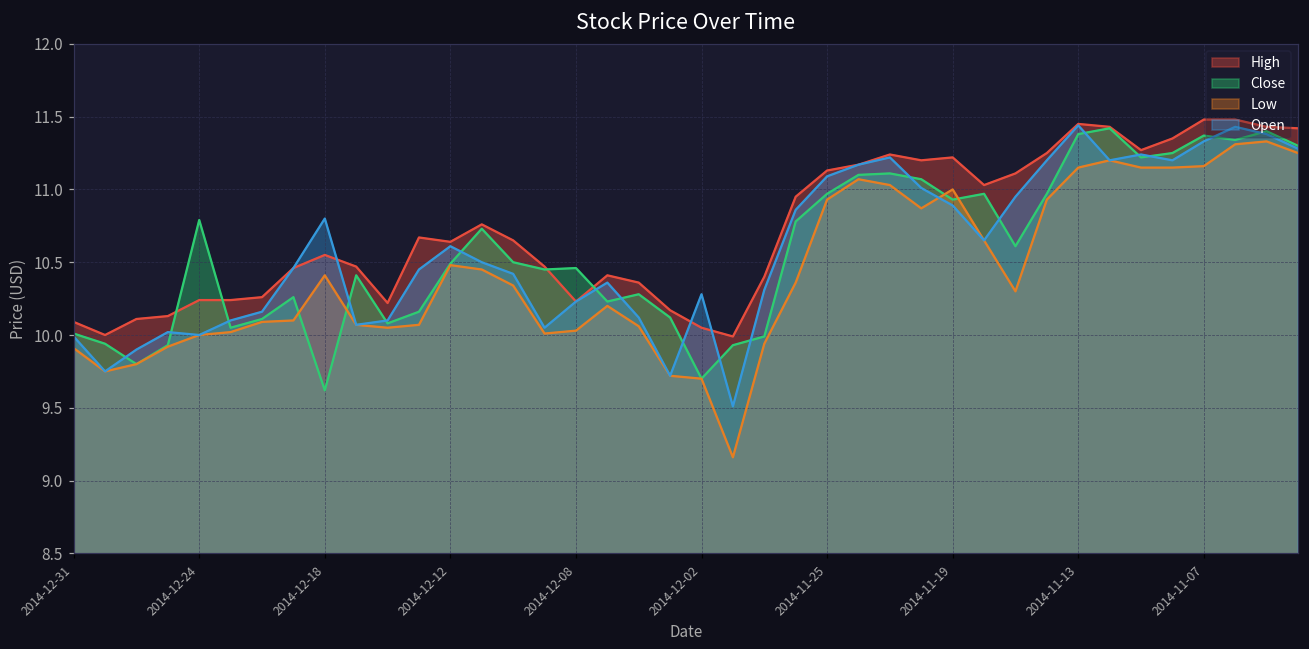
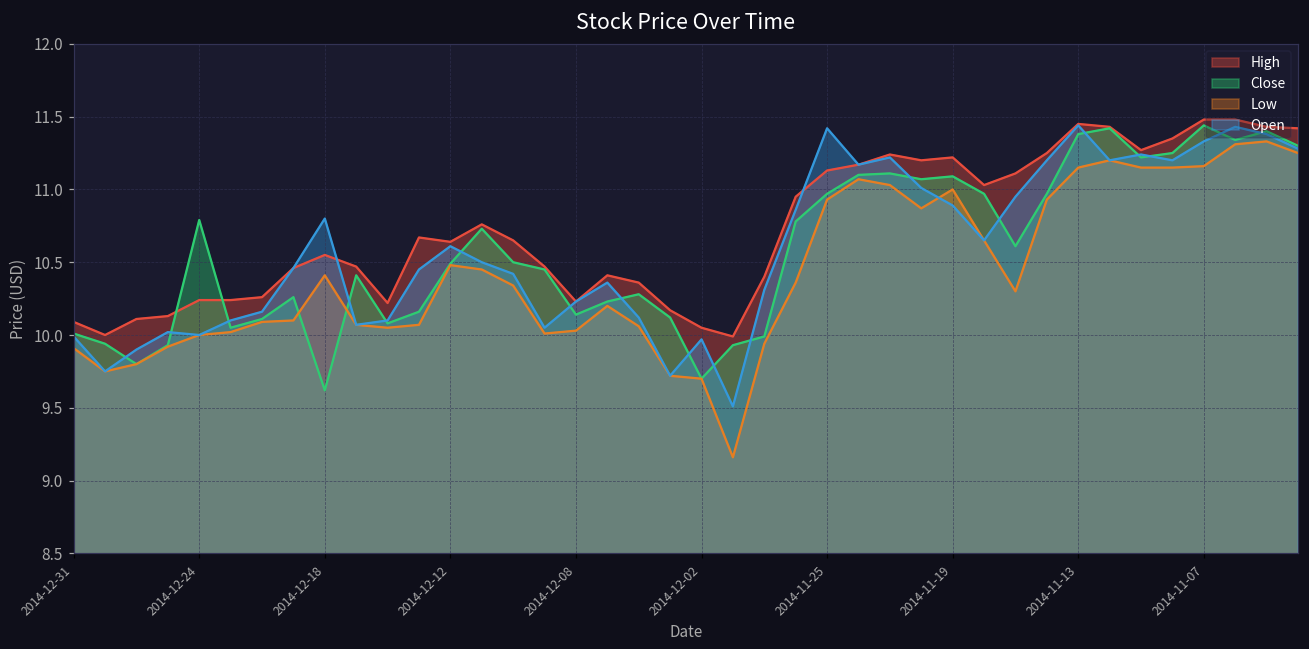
  {
    "Close": {
      "2014-12-31": 10.01,
      "2014-12-24": 10.79,
      "2014-12-18": 9.62,
-     "2014-12-08": 10.46,
+     "2014-12-08": 10.14,
      "2014-11-25": 10.97,
-     "2014-11-19": 10.93,
+     "2014-11-19": 11.09,
      "2014-11-13": 11.38,
-     "2014-11-07": 11.37
+     "2014-11-07": 11.44
    },
    "Open": {
      "2014-12-31": 9.99,
      "2014-12-18": 10.80,
      "2014-12-12": 10.61,
-     "2014-12-02": 10.28,
-     "2014-11-25": 11.09,
+     "2014-12-02": 9.97,
+     "2014-11-25": 11.42,
      "2014-11-19": 10.89,
      "2014-11-07": 11.33
    }
  }
